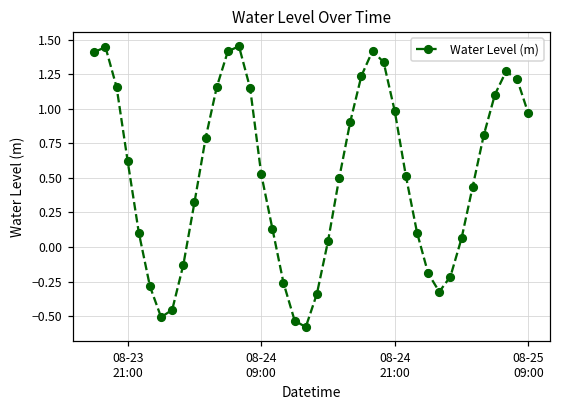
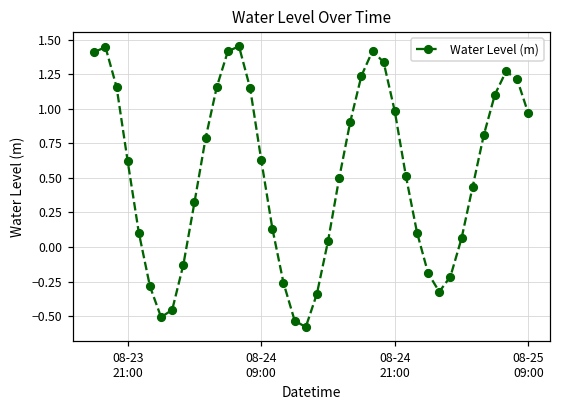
  {
    "08-23 21:00": 0.62,
-   "08-24 09:00": 0.53,
+   "08-24 09:00": 0.63,
    "08-24 21:00": 0.98,
    "08-25 09:00": 0.97
  }
